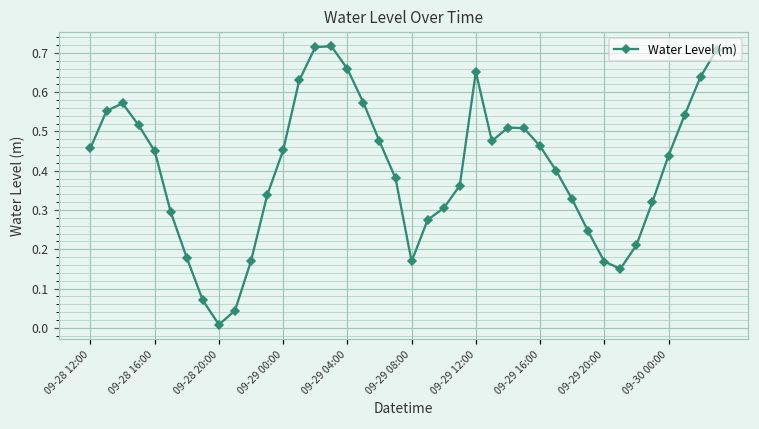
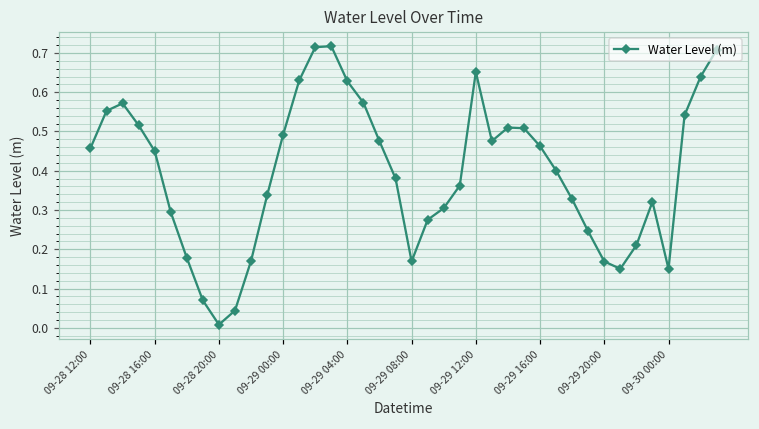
  {
    "09-28 12:00": 0.46,
    "09-28 16:00": 0.45,
    "09-28 20:00": 0.01,
-   "09-29 00:00": 0.45,
-   "09-29 04:00": 0.66,
+   "09-29 00:00": 0.49,
+   "09-29 04:00": 0.63,
    "09-29 08:00": 0.17,
    "09-29 12:00": 0.65,
    "09-29 16:00": 0.46,
    "09-29 20:00": 0.17,
-   "09-30 00:00": 0.44
+   "09-30 00:00": 0.15
  }
